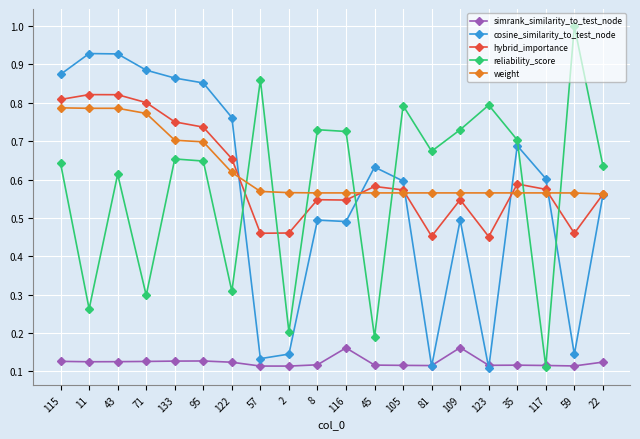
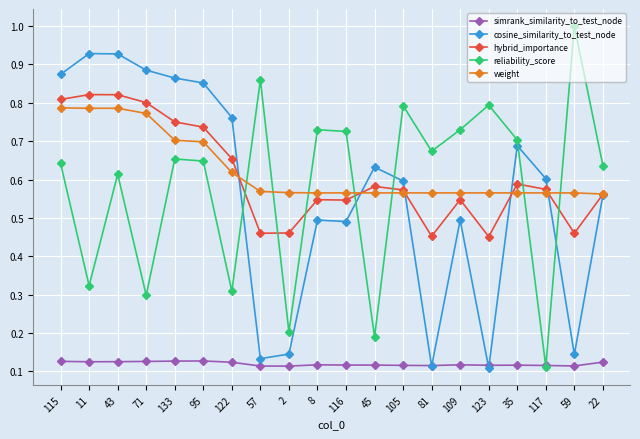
  {
    "simrank_similarity_to_test_node": {
      "115": 0.13,
      "11": 0.13,
      "43": 0.13,
      "71": 0.13,
      "133": 0.13,
      "95": 0.13,
      "122": 0.12,
      "57": 0.11,
      "2": 0.11,
      "8": 0.12,
-     "116": 0.16,
+     "116": 0.12,
      "45": 0.12,
      "105": 0.12,
-     "109": 0.16,
+     "109": 0.12,
      "123": 0.12,
      "35": 0.12,
      "59": 0.11,
      "22": 0.12
    },
    "cosine_similarity_to_test_node": {
      "115": 0.87,
      "11": 0.93,
      "43": 0.93,
      "71": 0.89,
      "133": 0.86,
      "95": 0.85,
      "122": 0.76,
      "57": 0.13,
      "2": 0.15,
      "8": 0.49,
      "116": 0.49,
      "45": 0.63,
      "105": 0.60,
      "109": 0.49,
      "123": 0.11,
      "35": 0.69,
      "117": 0.60,
      "59": 0.14
    },
    "reliability_score": {
      "115": 0.64,
-     "11": 0.26,
+     "11": 0.32,
      "43": 0.61,
      "71": 0.30,
      "133": 0.65,
      "95": 0.65,
      "122": 0.31,
      "57": 0.86,
      "2": 0.20,
      "8": 0.73,
      "116": 0.73,
      "45": 0.19,
      "105": 0.79,
      "81": 0.67,
      "109": 0.73,
      "123": 0.79,
      "35": 0.70,
      "22": 0.64
    }
  }
